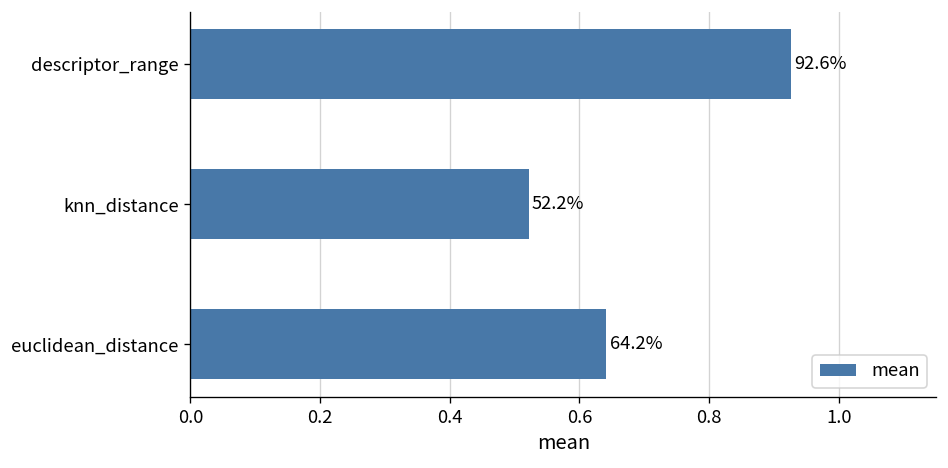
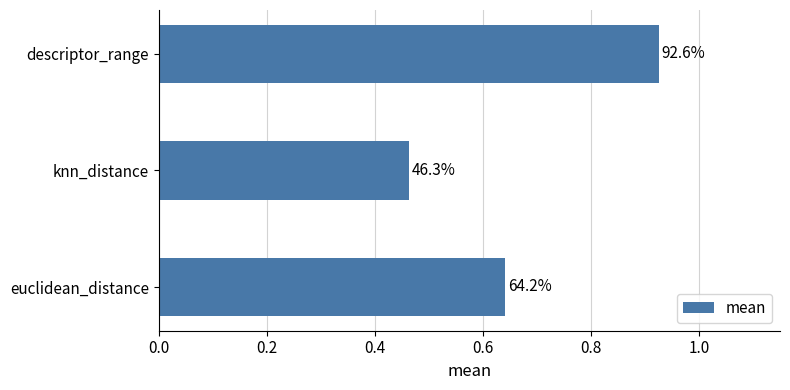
  {
    "descriptor_range": "92.6%",
-   "knn_distance": "52.2%",
+   "knn_distance": "46.3%",
    "euclidean_distance": "64.2%"
  }
